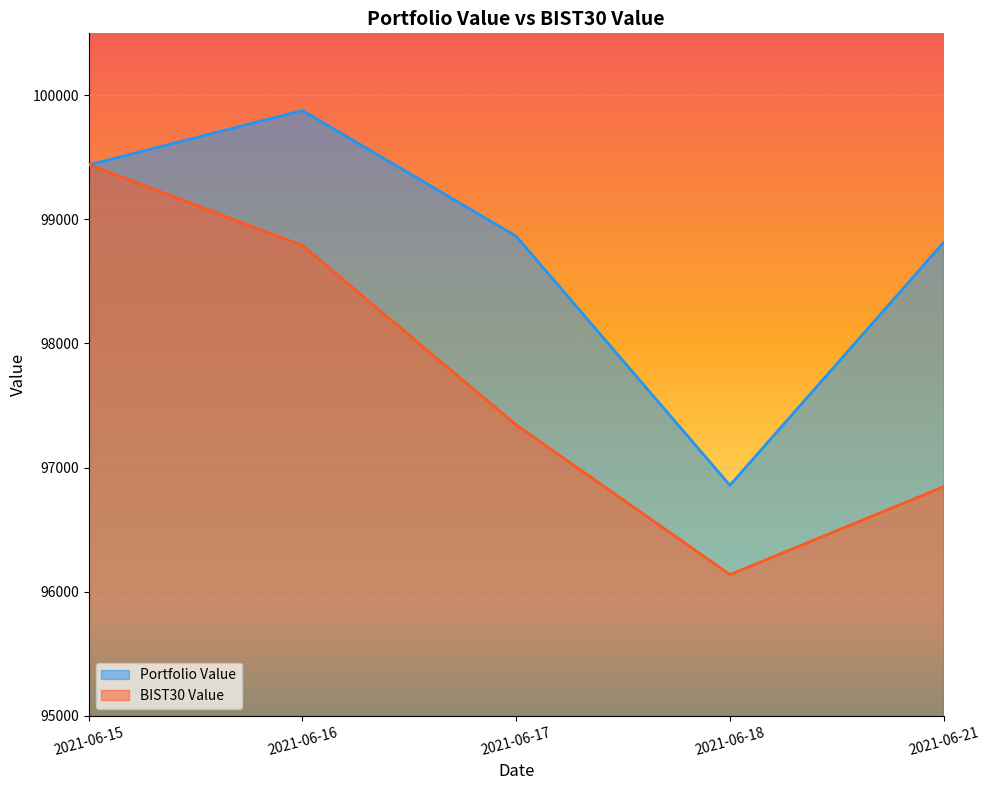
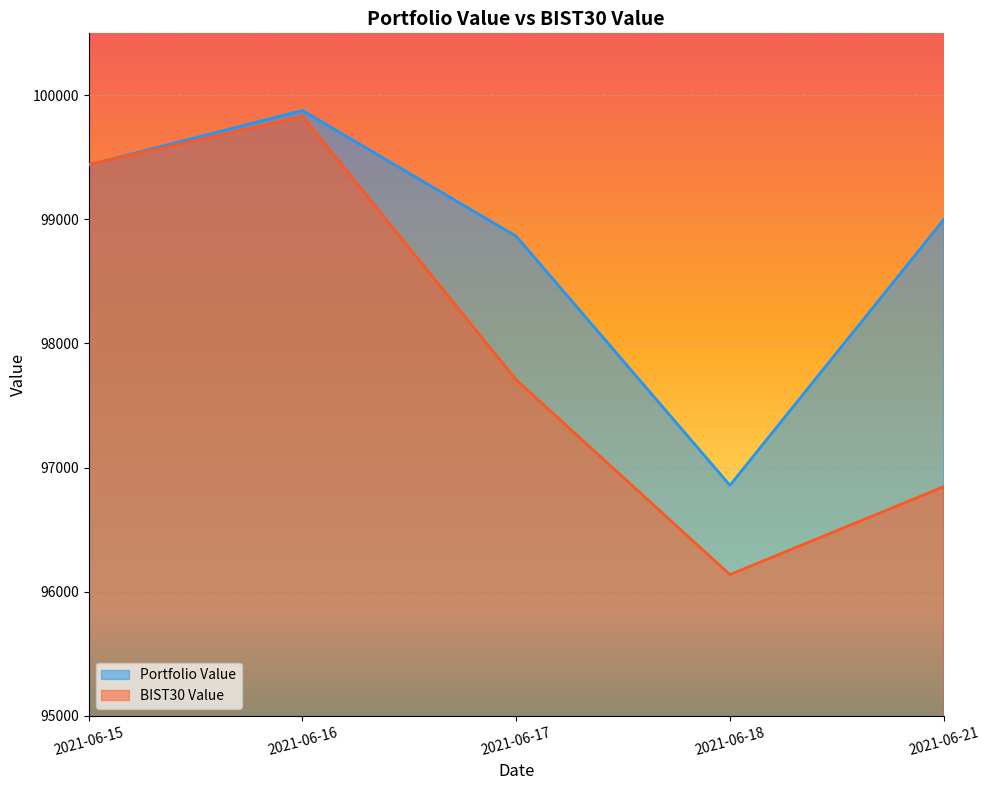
  {
    "Portfolio Value": {
      "2021-06-16": 99880,
      "2021-06-17": 98860,
      "2021-06-18": 96860,
-     "2021-06-21": 98810
+     "2021-06-21": 99000
    },
    "BIST30 Value": {
-     "2021-06-16": 98790,
-     "2021-06-17": 97340,
+     "2021-06-16": 99830,
+     "2021-06-17": 97710,
      "2021-06-18": 96140,
      "2021-06-21": 96850
    }
  }
